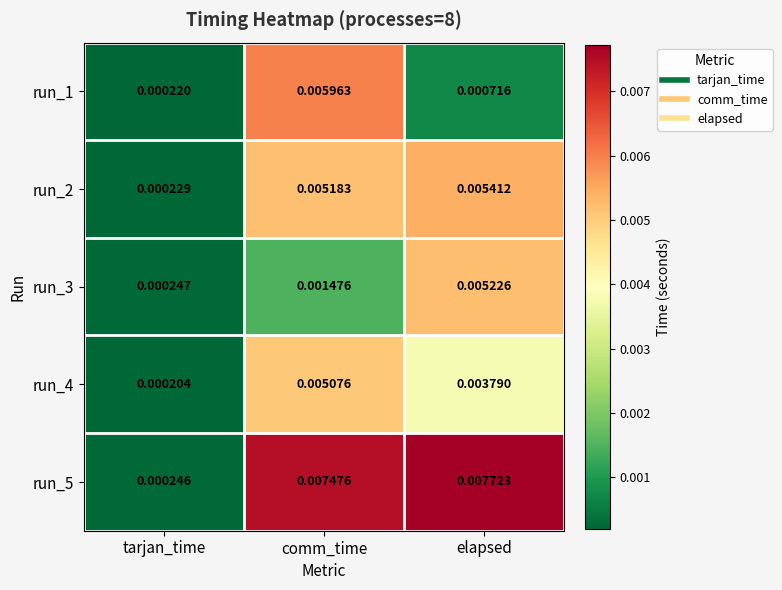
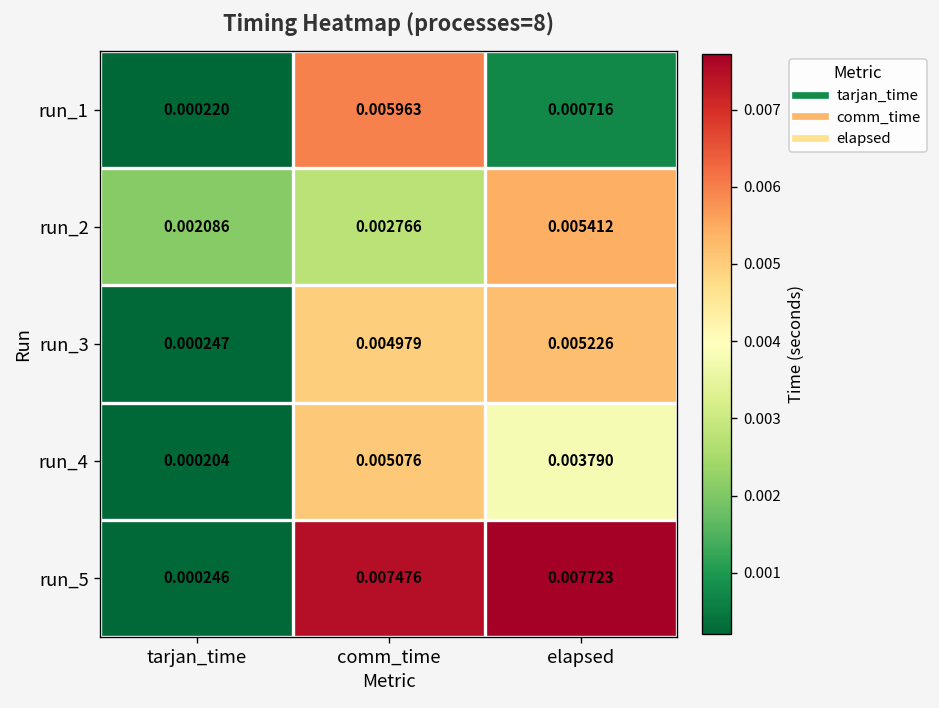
  {
    "run_1": {
      "tarjan_time": 0.000220,
      "comm_time": 0.005963,
      "elapsed": 0.000716
    },
    "run_2": {
-     "tarjan_time": 0.000229,
-     "comm_time": 0.005183,
+     "tarjan_time": 0.002086,
+     "comm_time": 0.002766,
      "elapsed": 0.005412
    },
    "run_3": {
      "tarjan_time": 0.000247,
-     "comm_time": 0.001476,
+     "comm_time": 0.004979,
      "elapsed": 0.005226
    },
    "run_4": {
      "tarjan_time": 0.000204,
      "comm_time": 0.005076,
      "elapsed": 0.003790
    },
    "run_5": {
      "tarjan_time": 0.000246,
      "comm_time": 0.007476,
      "elapsed": 0.007723
    }
  }
